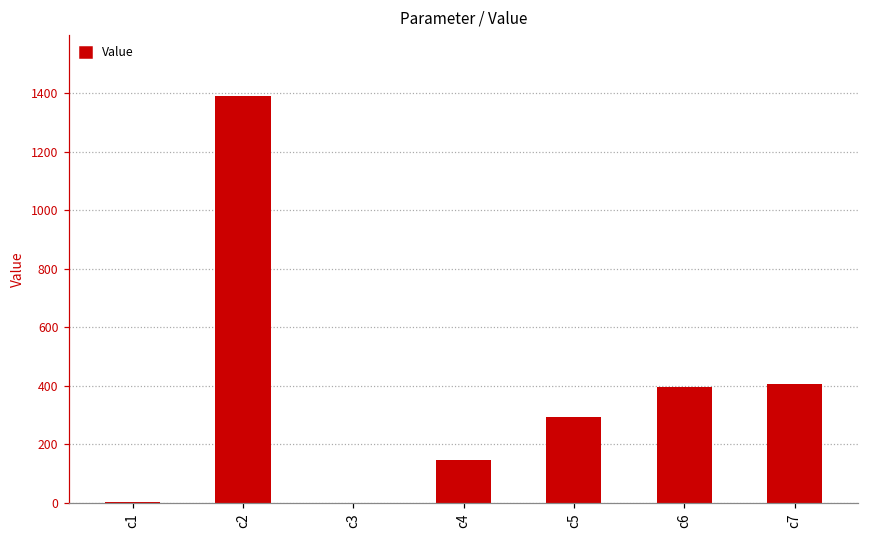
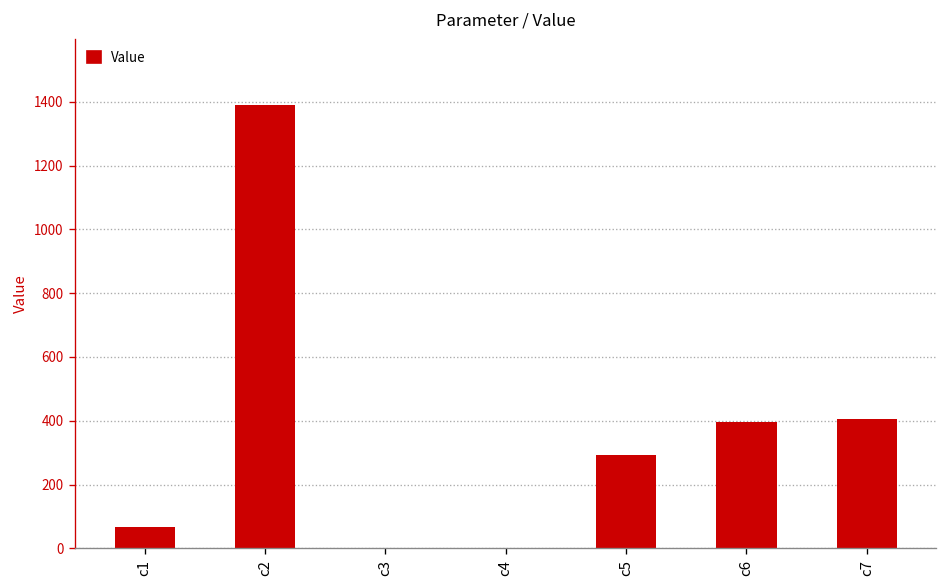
  {
-   "c1": 0,
+   "c1": 70,
    "c2": 1390,
-   "c4": 150,
+   "c4": 0,
    "c5": 290,
    "c6": 400,
    "c7": 410
  }
